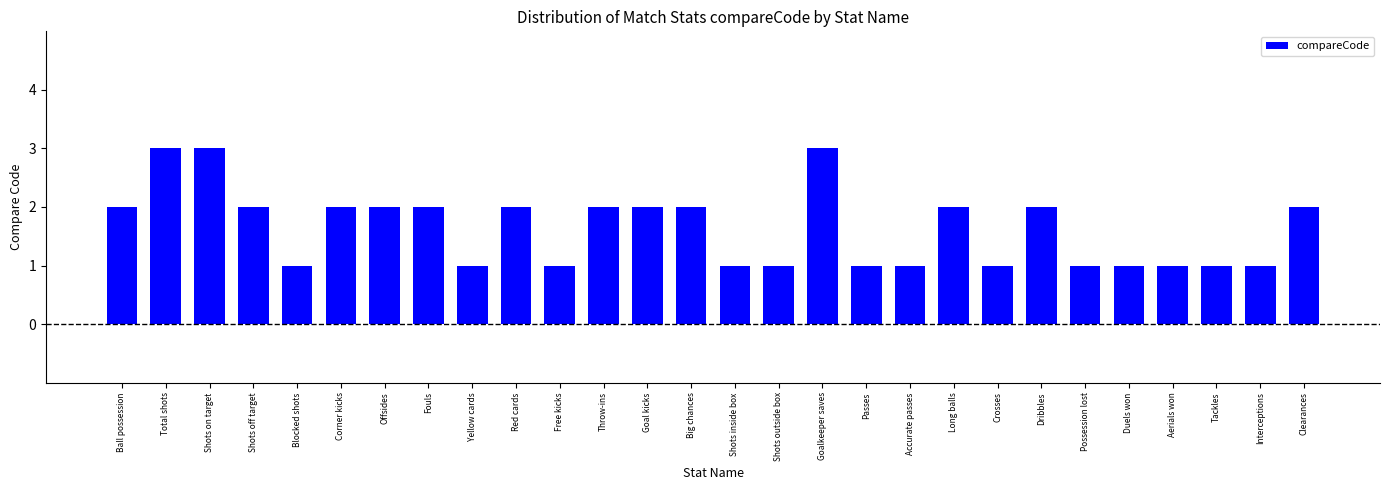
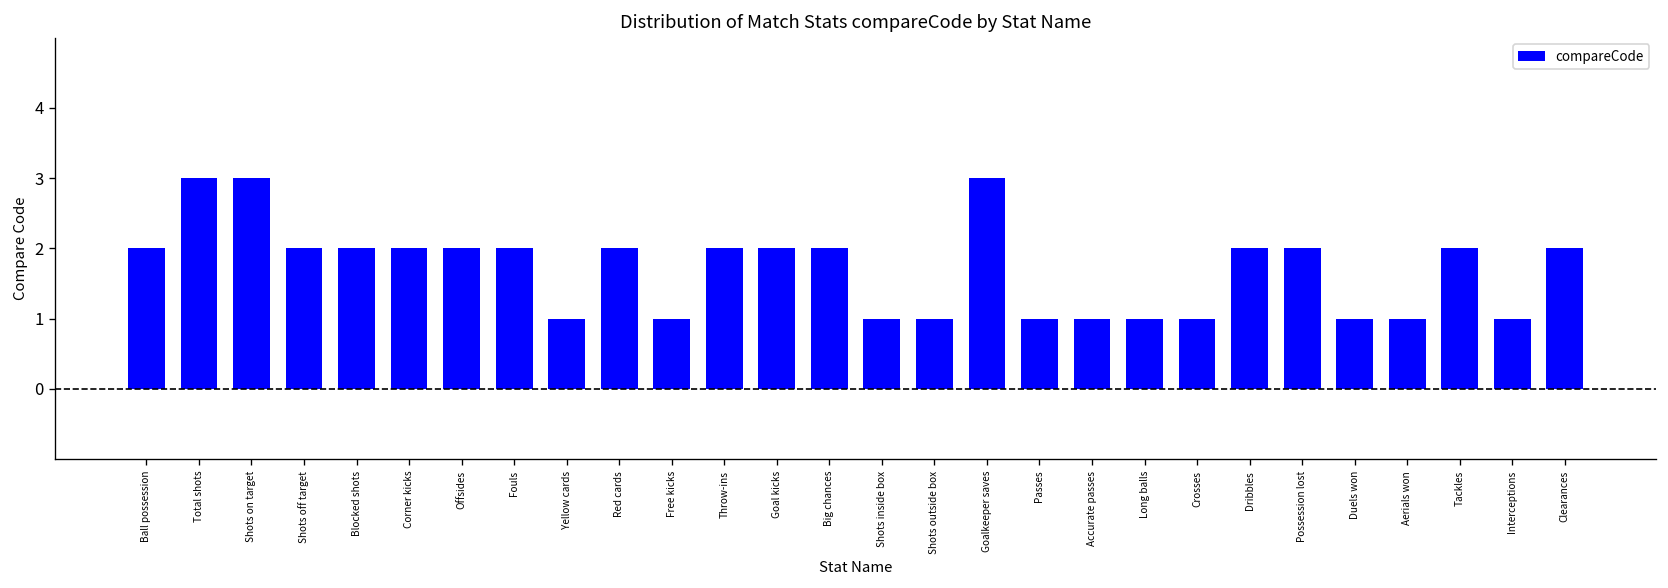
  {
    "Ball possession": 2,
    "Total shots": 3,
    "Shots on target": 3,
    "Shots off target": 2,
-   "Blocked shots": 1,
+   "Blocked shots": 2,
    "Corner kicks": 2,
    "Offsides": 2,
    "Fouls": 2,
    "Yellow cards": 1,
    "Red cards": 2,
    "Free kicks": 1,
    "Throw-ins": 2,
    "Goal kicks": 2,
    "Big chances": 2,
    "Shots inside box": 1,
    "Shots outside box": 1,
    "Goalkeeper saves": 3,
    "Passes": 1,
    "Accurate passes": 1,
-   "Long balls": 2,
+   "Long balls": 1,
    "Crosses": 1,
    "Dribbles": 2,
-   "Possession lost": 1,
+   "Possession lost": 2,
    "Duels won": 1,
    "Aerials won": 1,
-   "Tackles": 1,
+   "Tackles": 2,
    "Interceptions": 1,
    "Clearances": 2
  }
